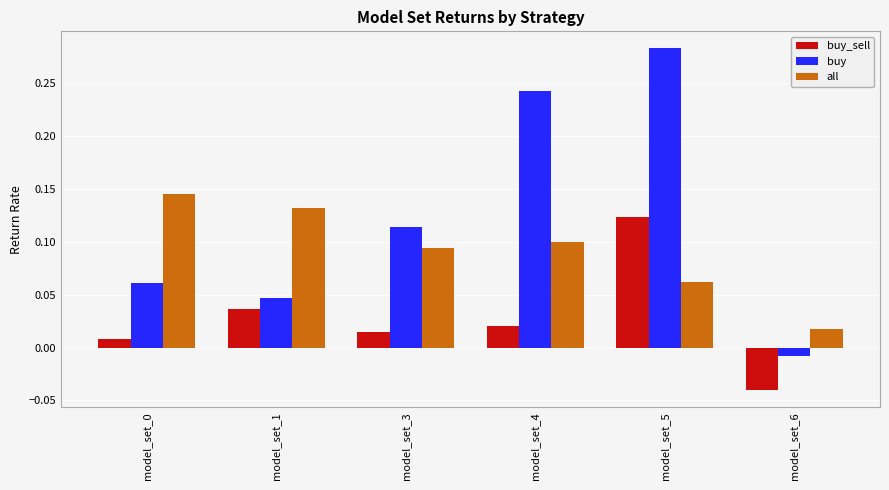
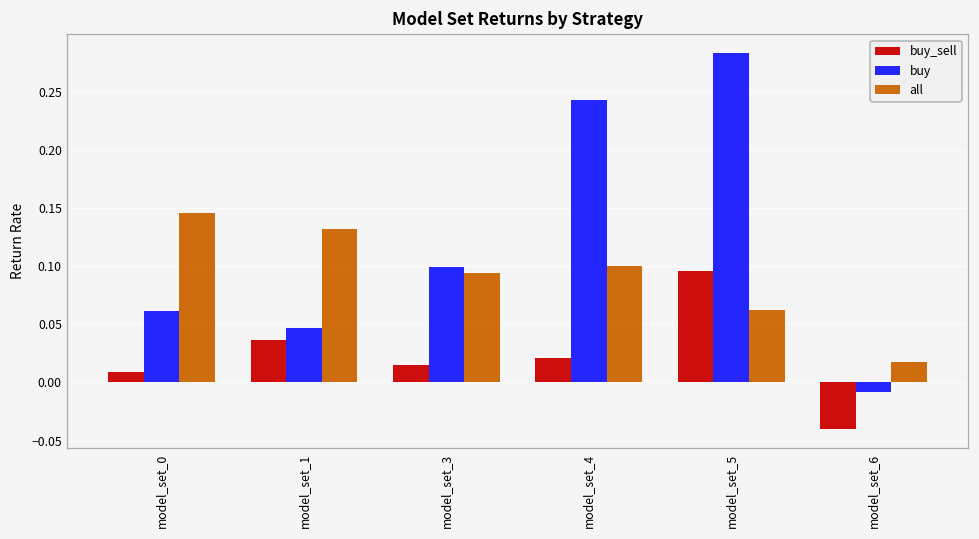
  {
    "buy_sell": {
      "model_set_0": 0.009,
      "model_set_1": 0.037,
      "model_set_3": 0.015,
      "model_set_4": 0.021,
-     "model_set_5": 0.124,
+     "model_set_5": 0.096,
      "model_set_6": -0.040
    },
    "buy": {
      "model_set_0": 0.061,
      "model_set_1": 0.047,
-     "model_set_3": 0.114,
+     "model_set_3": 0.099,
      "model_set_4": 0.243,
      "model_set_5": 0.283,
      "model_set_6": -0.008
    },
    "all": {
      "model_set_0": 0.146,
      "model_set_1": 0.132,
      "model_set_3": 0.095,
      "model_set_4": 0.100,
      "model_set_5": 0.062,
      "model_set_6": 0.017
    }
  }
